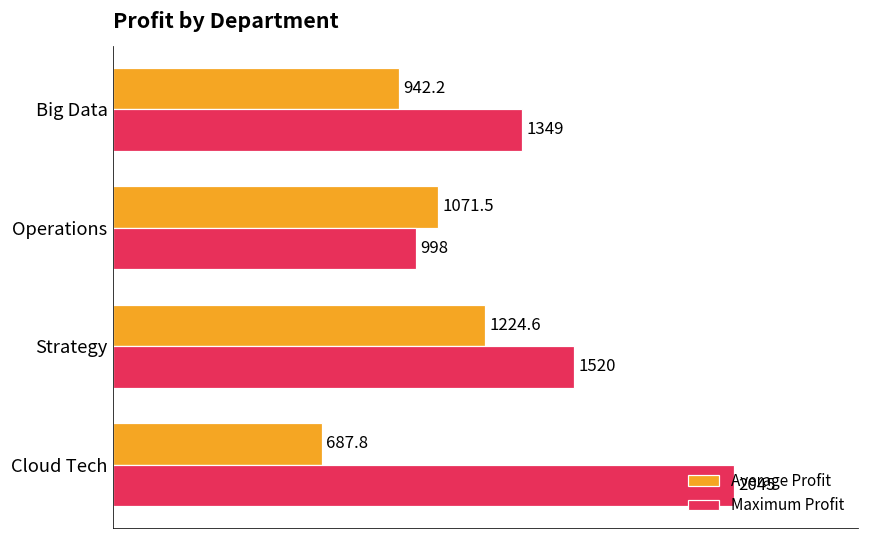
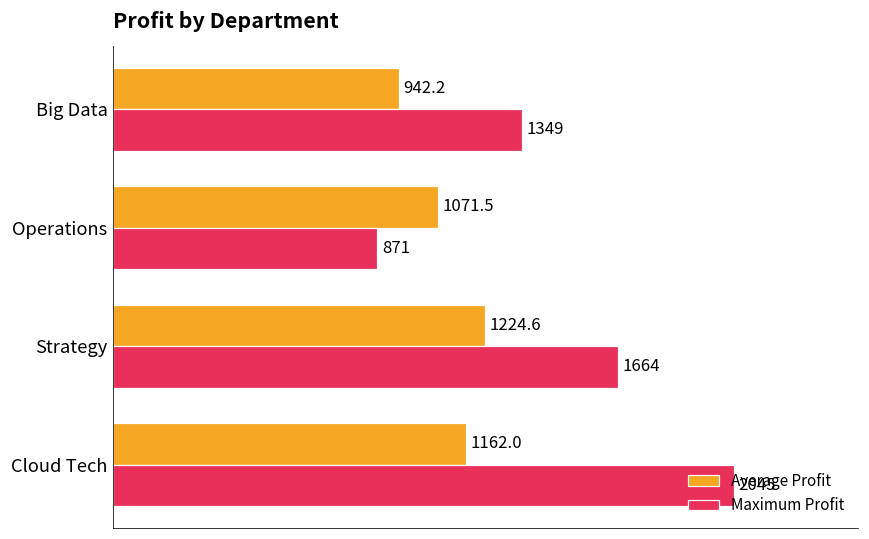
  {
    "Average Profit": {
      "Big Data": 942.2,
      "Operations": 1071.5,
      "Strategy": 1224.6,
-     "Cloud Tech": 687.8
+     "Cloud Tech": 1162.0
    },
    "Maximum Profit": {
      "Big Data": 1349,
-     "Operations": 998,
-     "Strategy": 1520,
+     "Operations": 871,
+     "Strategy": 1664,
      "Cloud Tech": 2045
    }
  }
